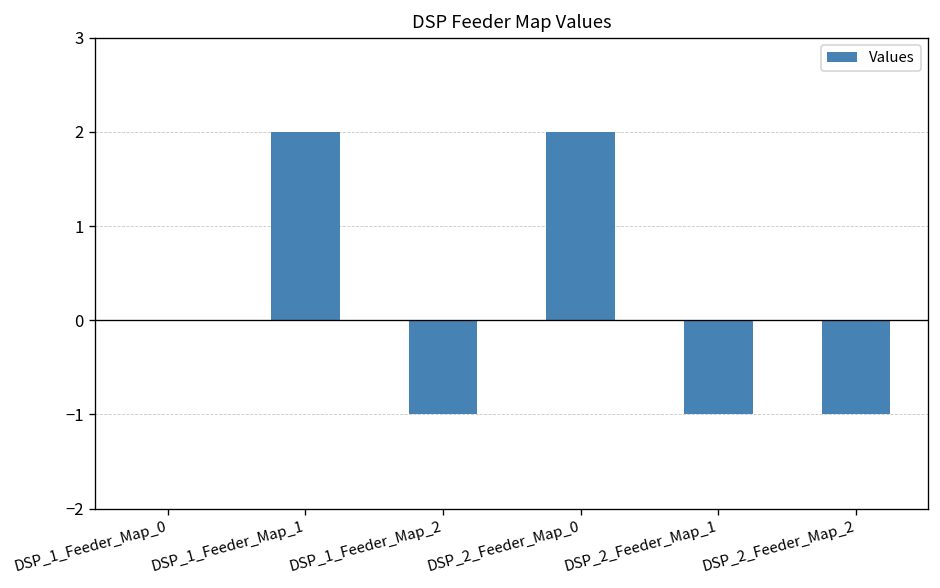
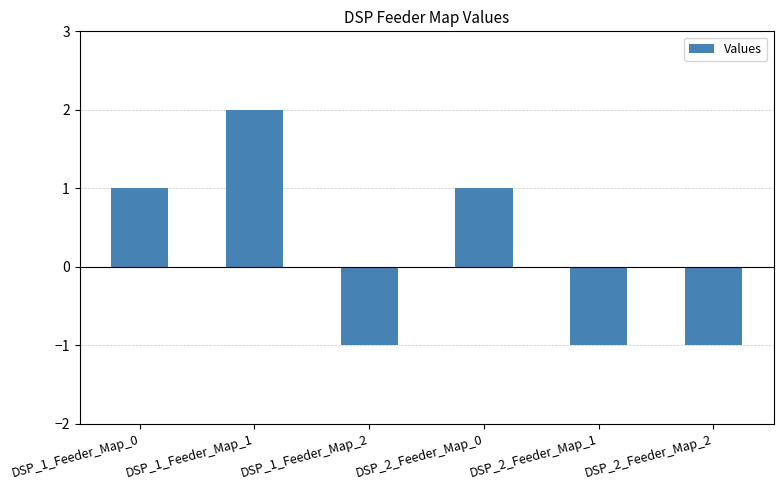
  {
-   "DSP_1_Feeder_Map_0": 0,
+   "DSP_1_Feeder_Map_0": 1,
    "DSP_1_Feeder_Map_1": 2,
    "DSP_1_Feeder_Map_2": -1,
-   "DSP_2_Feeder_Map_0": 2,
+   "DSP_2_Feeder_Map_0": 1,
    "DSP_2_Feeder_Map_1": -1,
    "DSP_2_Feeder_Map_2": -1
  }
